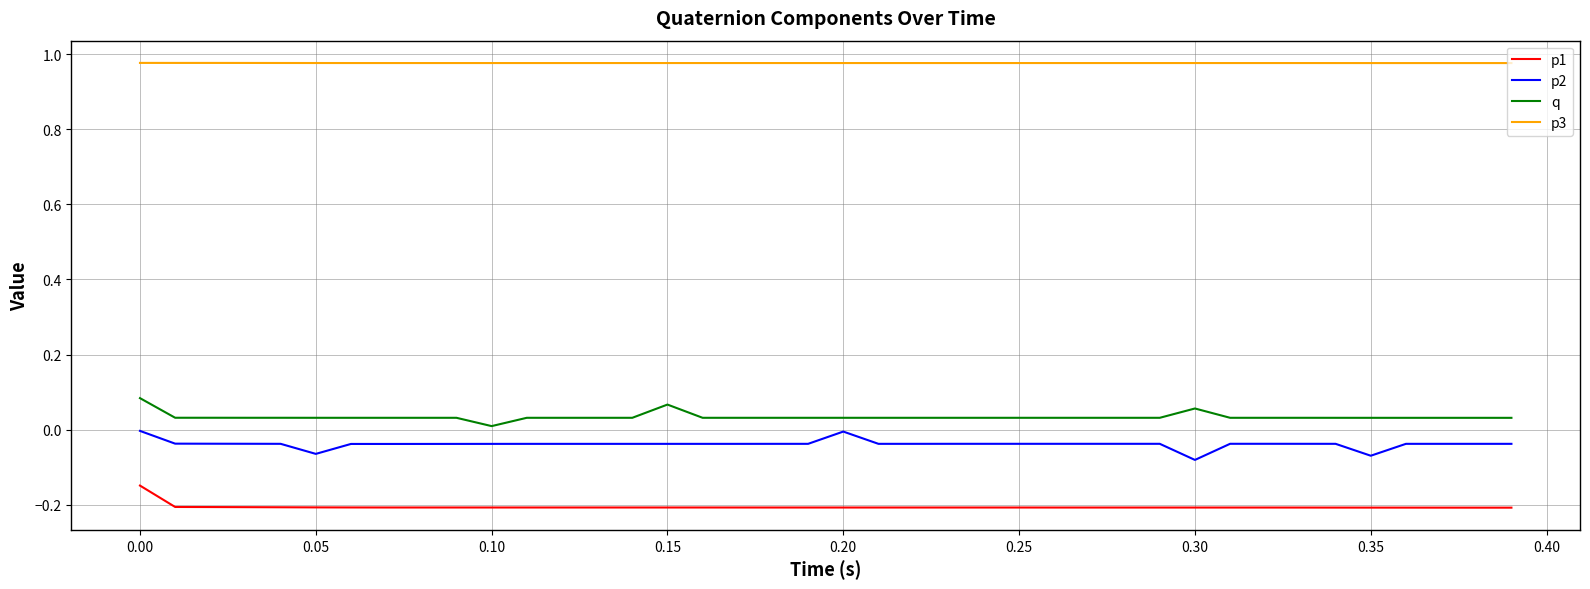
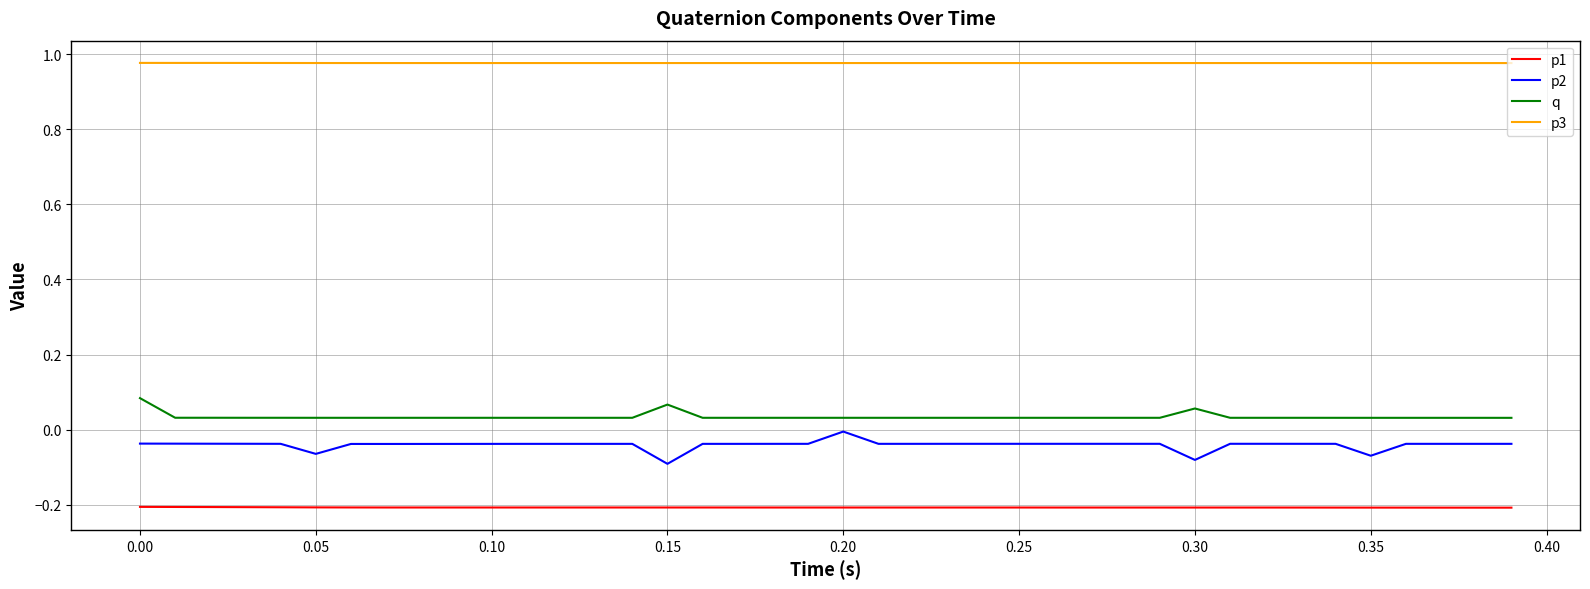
  {
    "p1": {
-     "0.00": -0.15,
+     "0.00": -0.21,
      "0.05": -0.21,
      "0.10": -0.21,
      "0.15": -0.21,
      "0.20": -0.21,
      "0.25": -0.21,
      "0.30": -0.21,
      "0.35": -0.21
    },
    "p2": {
-     "0.00": 0.00,
+     "0.00": -0.04,
      "0.05": -0.06,
      "0.10": -0.04,
-     "0.15": -0.04,
+     "0.15": -0.09,
      "0.20": -0.01,
      "0.25": -0.04,
      "0.30": -0.08,
      "0.35": -0.07
    },
    "q": {
      "0.00": 0.08,
      "0.05": 0.03,
-     "0.10": 0.01,
+     "0.10": 0.03,
      "0.15": 0.07,
      "0.20": 0.03,
      "0.25": 0.03,
      "0.30": 0.06,
      "0.35": 0.03
    },
    "p3": {
      "0.00": 0.98,
      "0.05": 0.98,
      "0.10": 0.98,
      "0.15": 0.98,
      "0.20": 0.98,
      "0.25": 0.98,
      "0.30": 0.98,
      "0.35": 0.98
    }
  }
